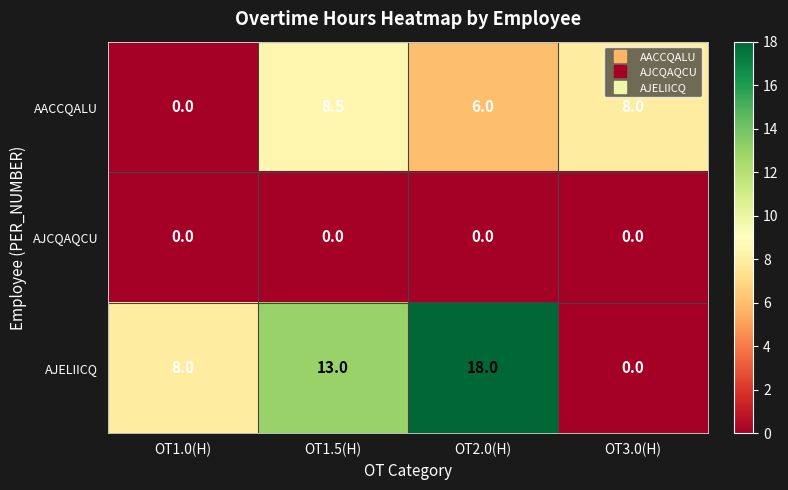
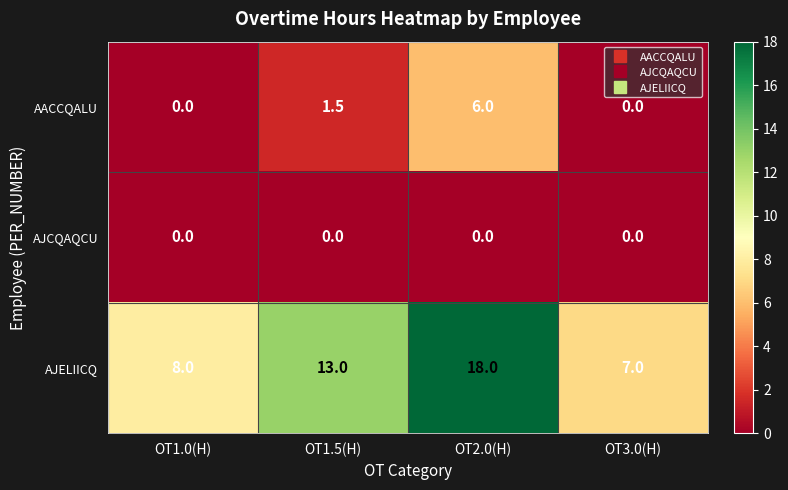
  {
    "AACCQALU": {
      "OT1.0(H)": 0.0,
-     "OT1.5(H)": 8.5,
+     "OT1.5(H)": 1.5,
      "OT2.0(H)": 6.0,
-     "OT3.0(H)": 8.0
+     "OT3.0(H)": 0.0
    },
    "AJCQAQCU": {
      "OT1.0(H)": 0.0,
      "OT1.5(H)": 0.0,
      "OT2.0(H)": 0.0,
      "OT3.0(H)": 0.0
    },
    "AJELIICQ": {
      "OT1.0(H)": 8.0,
      "OT1.5(H)": 13.0,
      "OT2.0(H)": 18.0,
-     "OT3.0(H)": 0.0
+     "OT3.0(H)": 7.0
    }
  }
